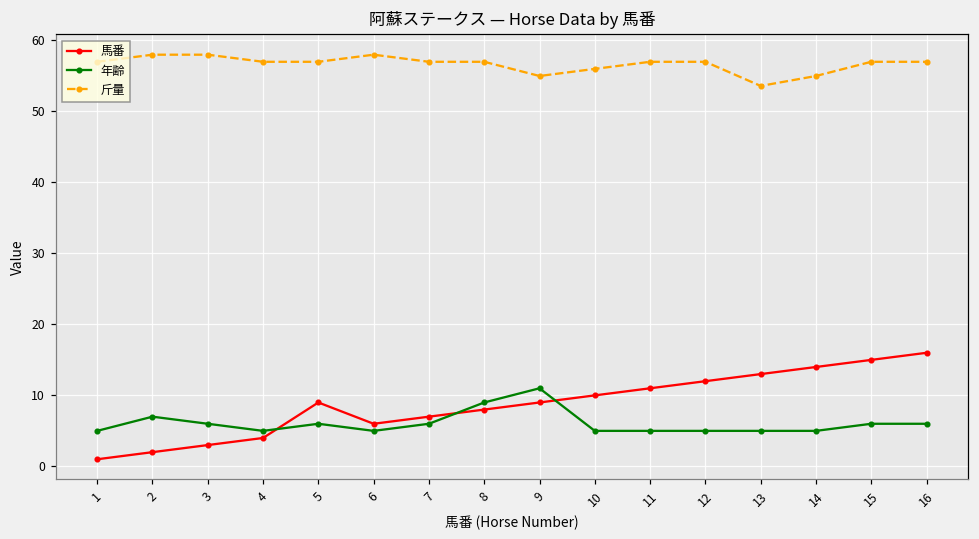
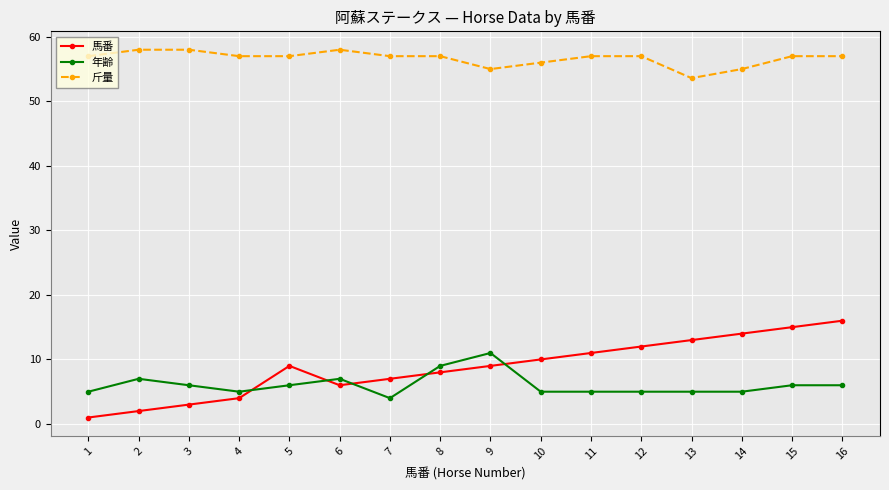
  {
    "馬番": {
      "1": 1,
      "2": 2,
      "3": 3,
      "4": 4,
      "5": 9,
      "6": 6,
      "7": 7,
      "8": 8,
      "9": 9,
      "10": 10,
      "11": 11,
      "12": 12,
      "13": 13,
      "14": 14,
      "15": 15,
      "16": 16
    },
    "年齢": {
      "1": 5,
      "2": 7,
      "3": 6,
      "4": 5,
      "5": 6,
-     "6": 5,
-     "7": 6,
+     "6": 7,
+     "7": 4,
      "8": 9,
      "9": 11,
      "10": 5,
      "11": 5,
      "12": 5,
      "13": 5,
      "14": 5,
      "15": 6,
      "16": 6
    },
    "斤量": {
      "2": 58,
      "3": 58,
      "4": 57,
      "5": 57,
      "6": 58,
      "7": 57,
      "8": 57,
      "9": 55,
      "10": 56,
      "11": 57,
      "12": 57,
      "13": 54,
      "14": 55,
      "15": 57,
      "16": 57
    }
  }
